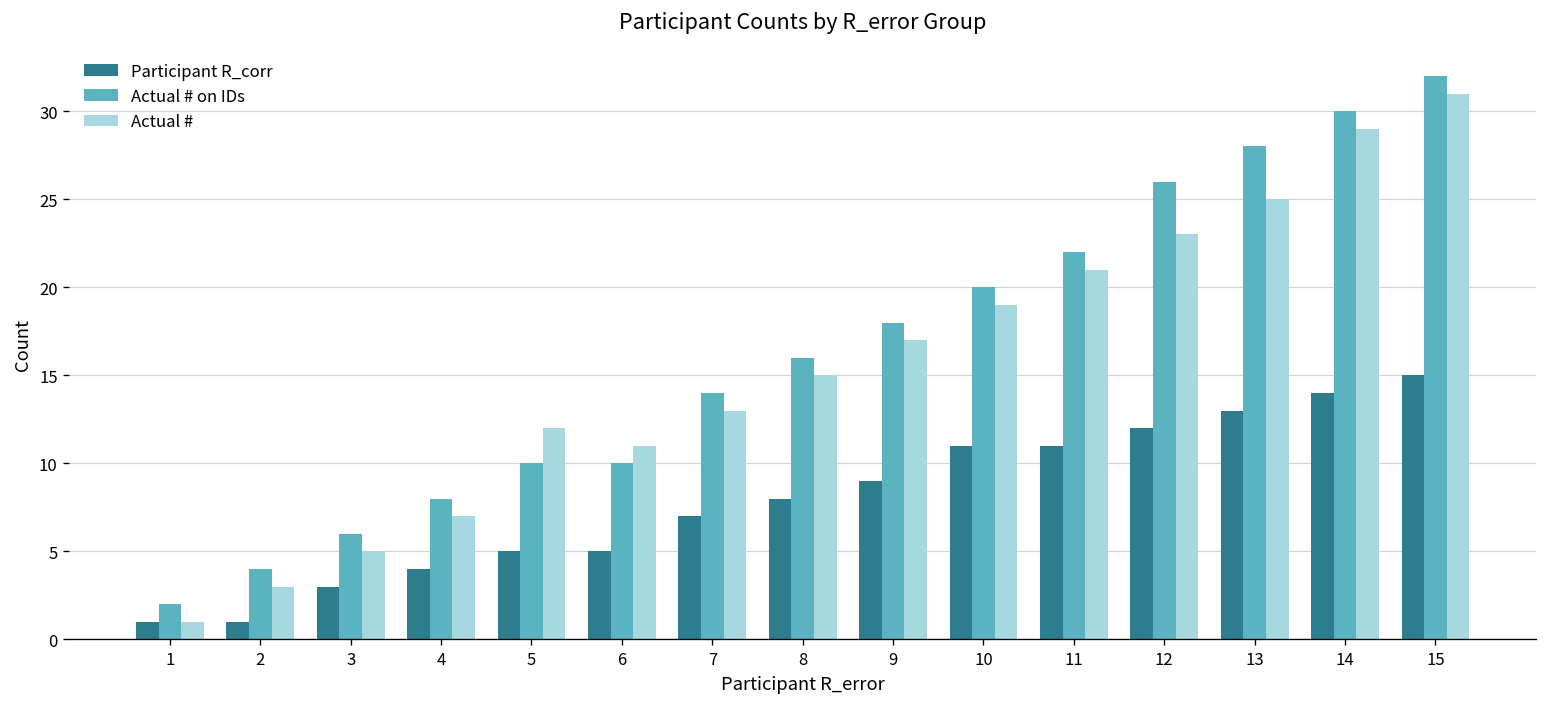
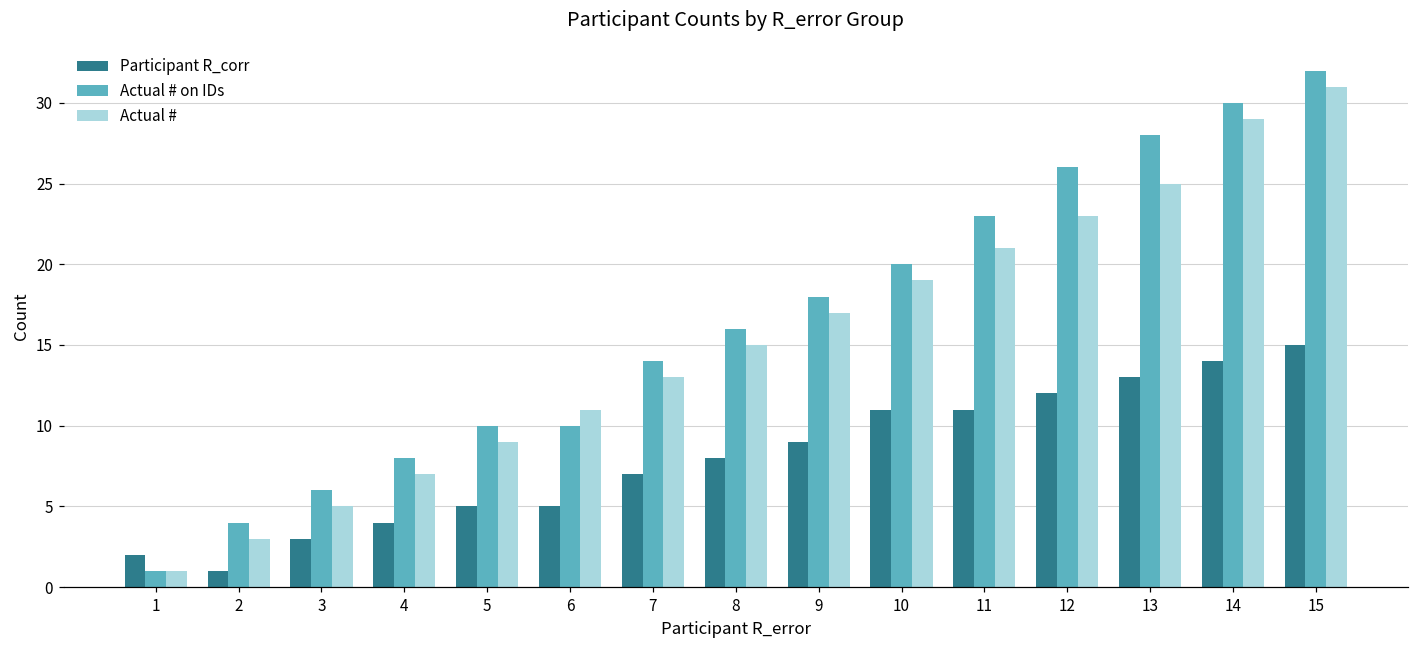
  {
    "Participant R_corr": {
-     "1": 1,
+     "1": 2,
      "2": 1,
      "3": 3,
      "4": 4,
      "5": 5,
      "6": 5,
      "7": 7,
      "8": 8,
      "9": 9,
      "10": 11,
      "11": 11,
      "12": 12,
      "13": 13,
      "14": 14,
      "15": 15
    },
    "Actual # on IDs": {
-     "1": 2,
+     "1": 1,
      "2": 4,
      "3": 6,
      "4": 8,
      "5": 10,
      "6": 10,
      "7": 14,
      "8": 16,
      "9": 18,
      "10": 20,
-     "11": 22,
+     "11": 23,
      "12": 26,
      "13": 28,
      "14": 30,
      "15": 32
    },
    "Actual #": {
      "1": 1,
      "2": 3,
      "3": 5,
      "4": 7,
-     "5": 12,
+     "5": 9,
      "6": 11,
      "7": 13,
      "8": 15,
      "9": 17,
      "10": 19,
      "11": 21,
      "12": 23,
      "13": 25,
      "14": 29,
      "15": 31
    }
  }
